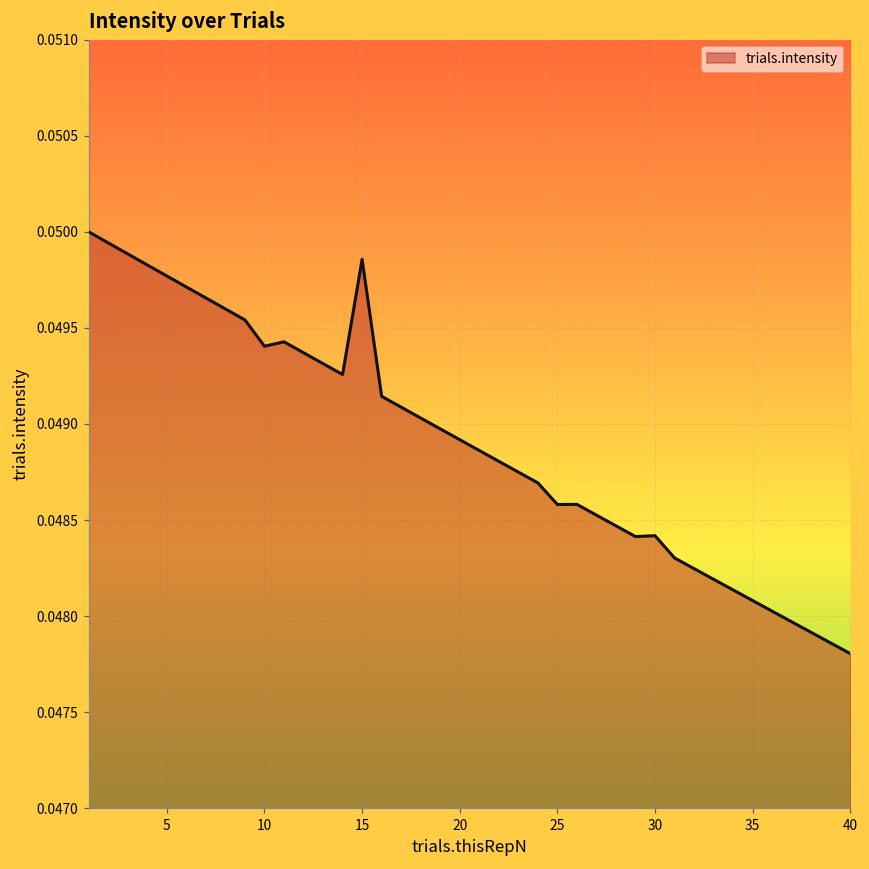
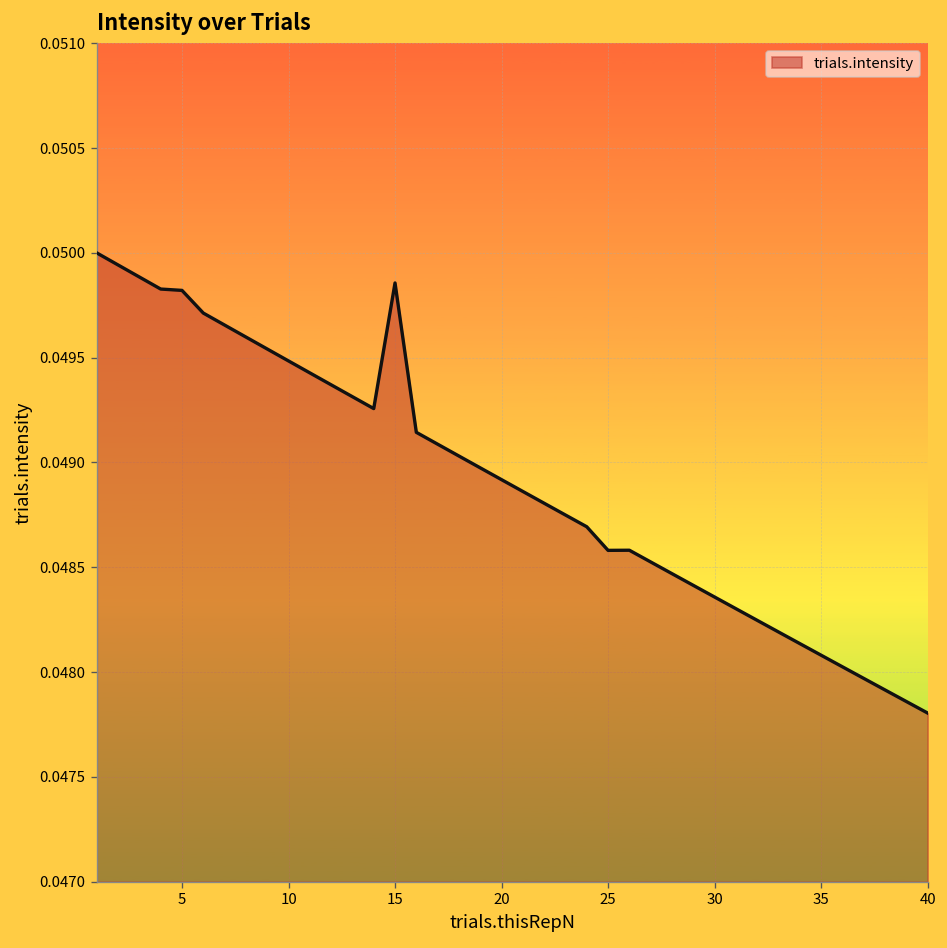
  {
-   "5": 0.04977,
-   "10": 0.04940,
+   "5": 0.04982,
+   "10": 0.04948,
    "15": 0.04986,
    "20": 0.04892,
    "25": 0.04858,
-   "30": 0.04842,
+   "30": 0.04836,
    "35": 0.04808,
    "40": 0.04780
  }
